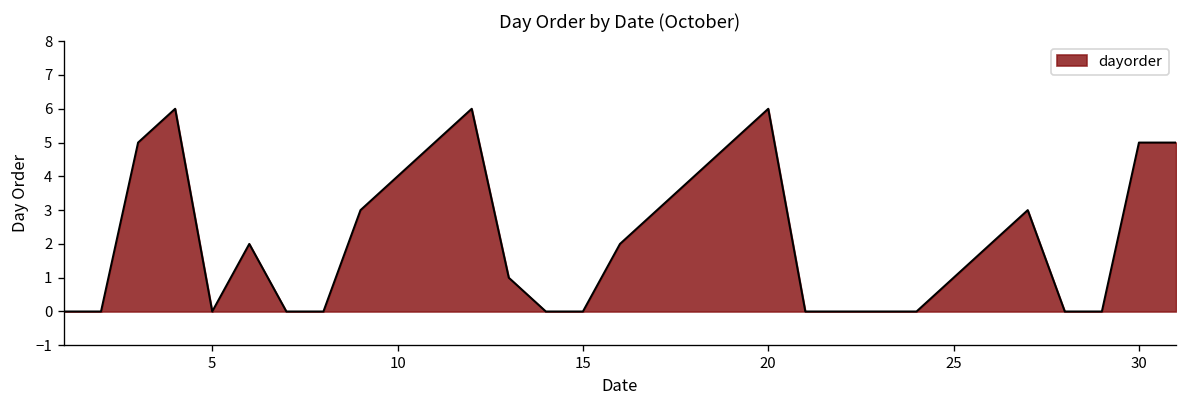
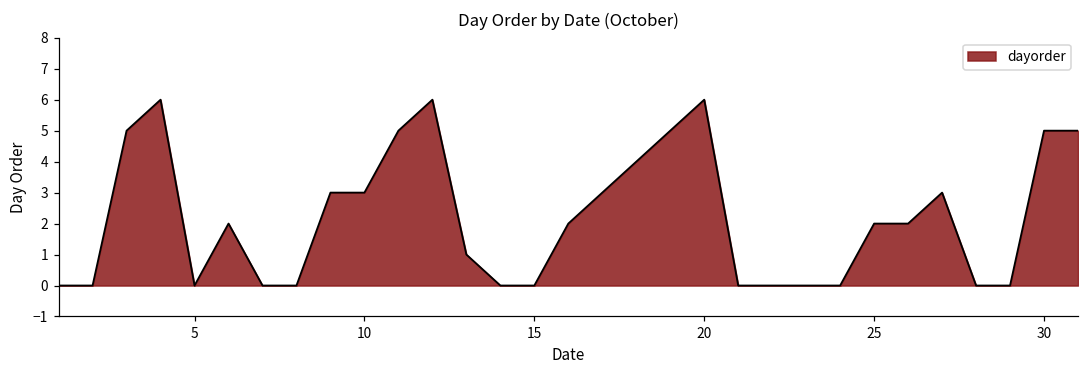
  {
    "5": 0,
-   "10": 4,
+   "10": 3,
    "15": 0,
    "20": 6,
-   "25": 1,
+   "25": 2,
    "30": 5
  }
